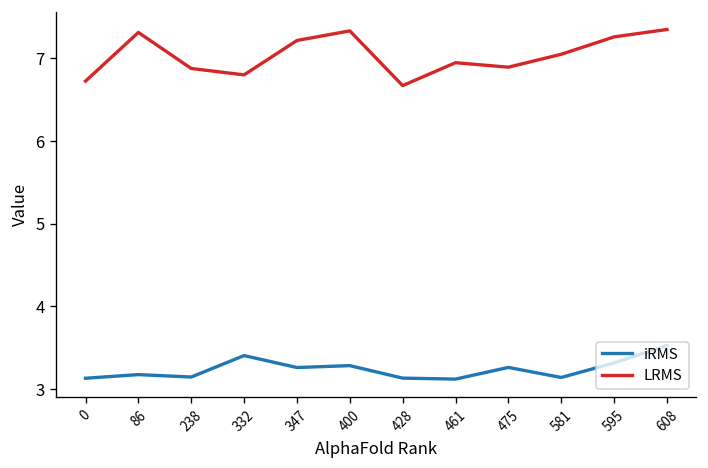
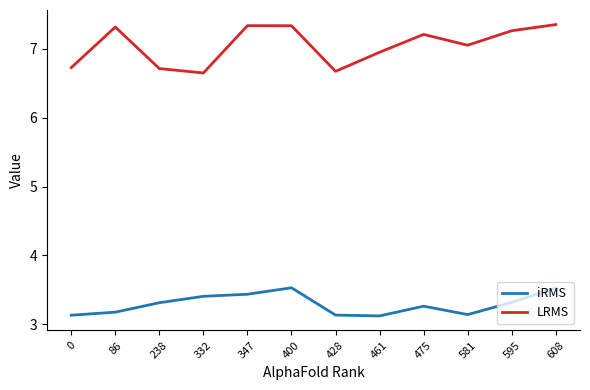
  {
    "iRMS": {
      "0": 3.1,
      "86": 3.2,
-     "238": 3.1,
+     "238": 3.3,
      "332": 3.4,
-     "347": 3.3,
-     "400": 3.3,
+     "347": 3.4,
+     "400": 3.5,
      "428": 3.1,
      "461": 3.1,
      "475": 3.3,
      "581": 3.1
    },
    "LRMS": {
      "0": 6.7,
      "86": 7.3,
-     "238": 6.9,
-     "332": 6.8,
-     "347": 7.2,
+     "238": 6.7,
+     "332": 6.6,
+     "347": 7.3,
      "400": 7.3,
      "428": 6.7,
      "461": 6.9,
-     "475": 6.9,
+     "475": 7.2,
      "581": 7.1,
      "595": 7.3,
      "608": 7.4
    }
  }
